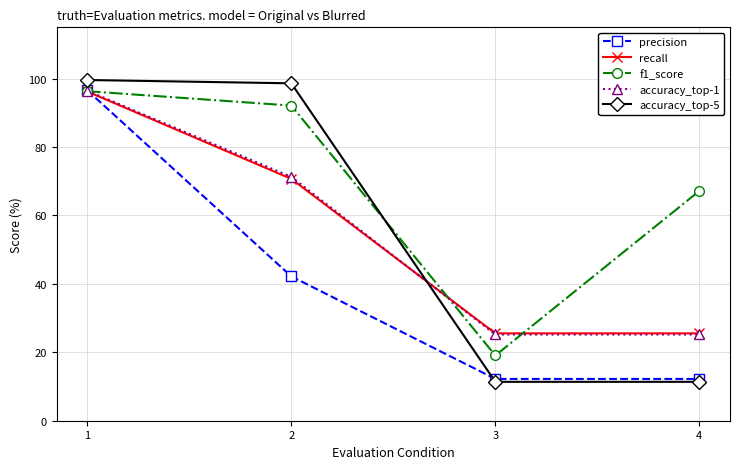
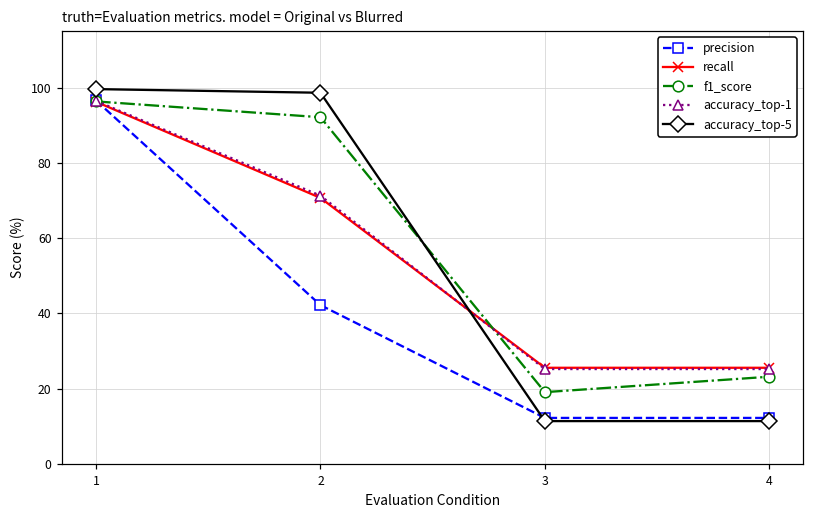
  {
    "precision": {
      "2": 42,
      "3": 12,
      "4": 12
    },
    "f1_score": {
      "2": 92,
      "3": 19,
-     "4": 67
+     "4": 23
    },
    "accuracy_top-5": {
      "1": 100,
      "2": 99,
      "3": 11,
      "4": 11
    }
  }
